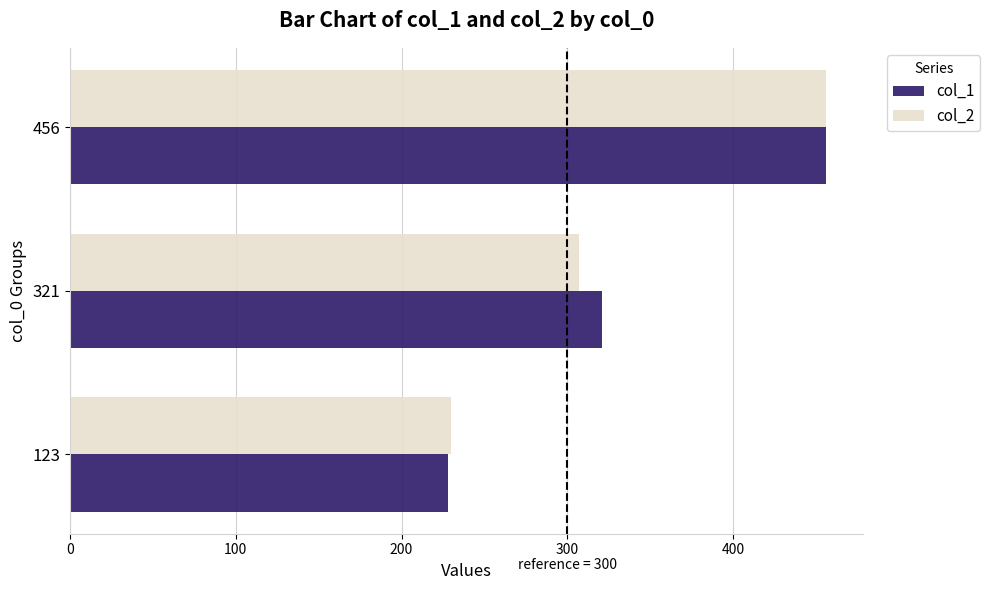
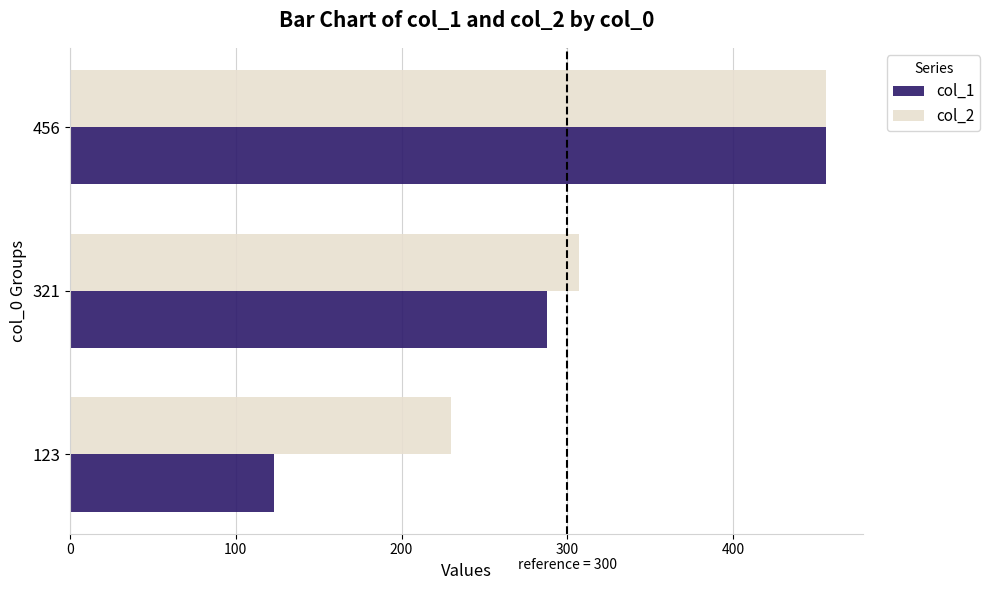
  {
    "col_1": {
      "456": 456,
-     "321": 321,
-     "123": 228
+     "321": 288,
+     "123": 123
    },
    "col_2": {
      "456": 456,
      "321": 307,
      "123": 230
    }
  }
